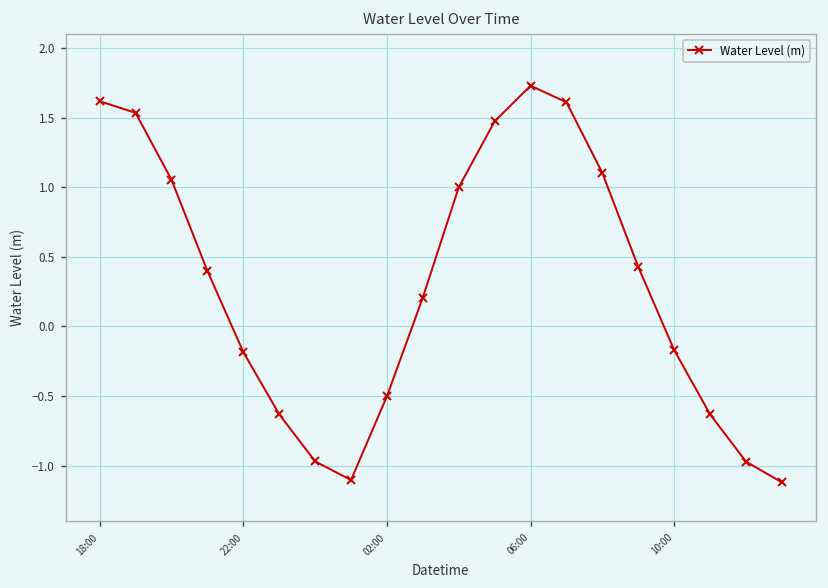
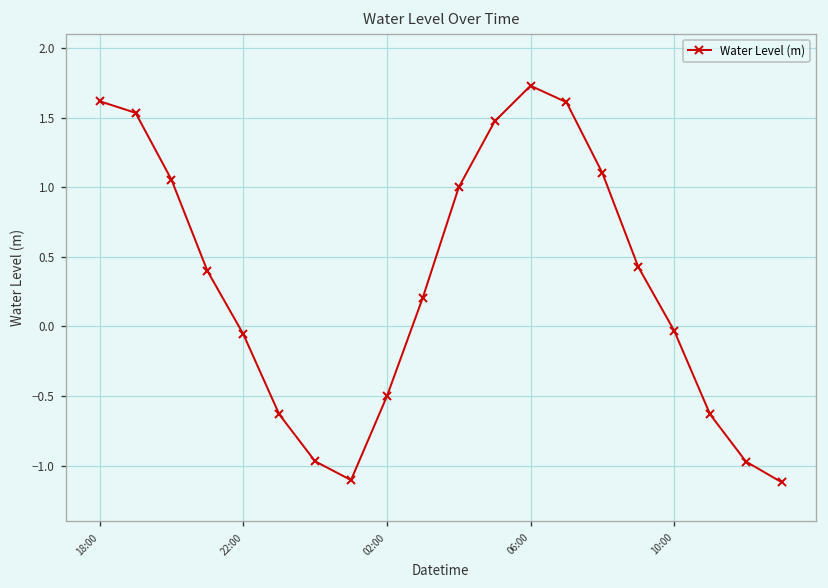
  {
    "18:00": 1.62,
-   "22:00": -0.18,
+   "22:00": -0.06,
    "02:00": -0.50,
    "06:00": 1.73,
-   "10:00": -0.17
+   "10:00": -0.03
  }
